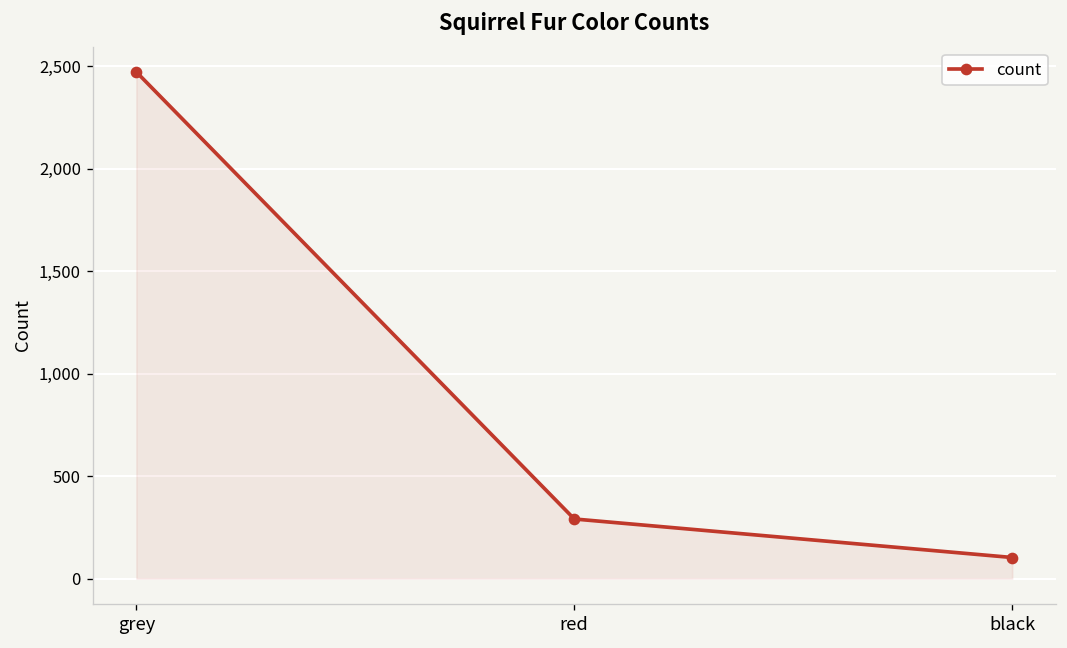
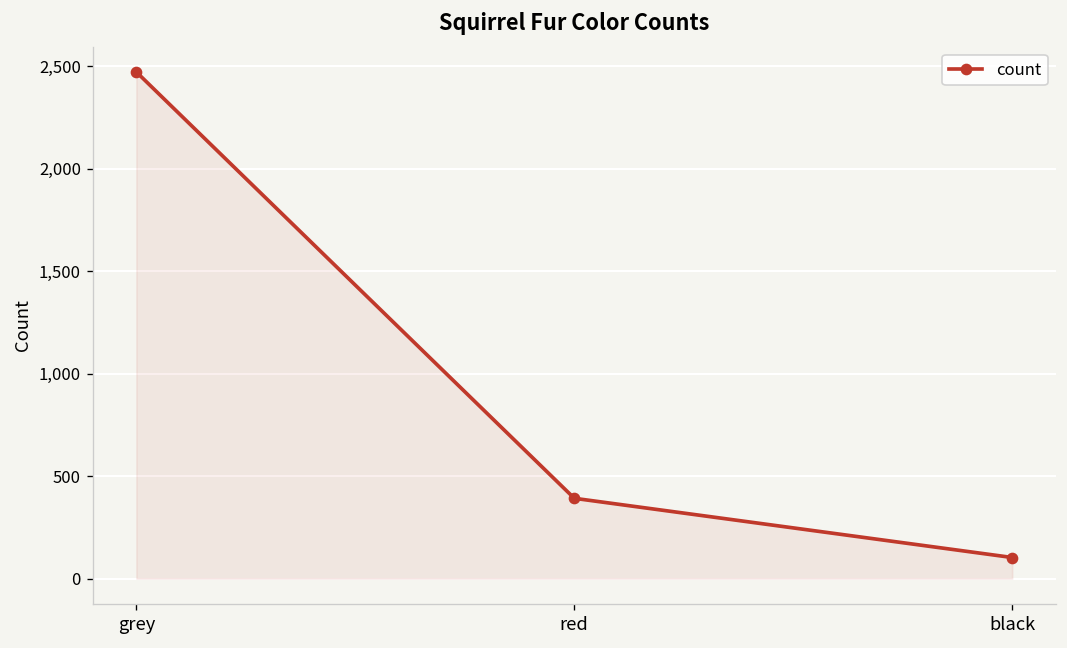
  {
    "grey": "2,470",
-   "red": "290",
+   "red": "390",
    "black": "100"
  }
